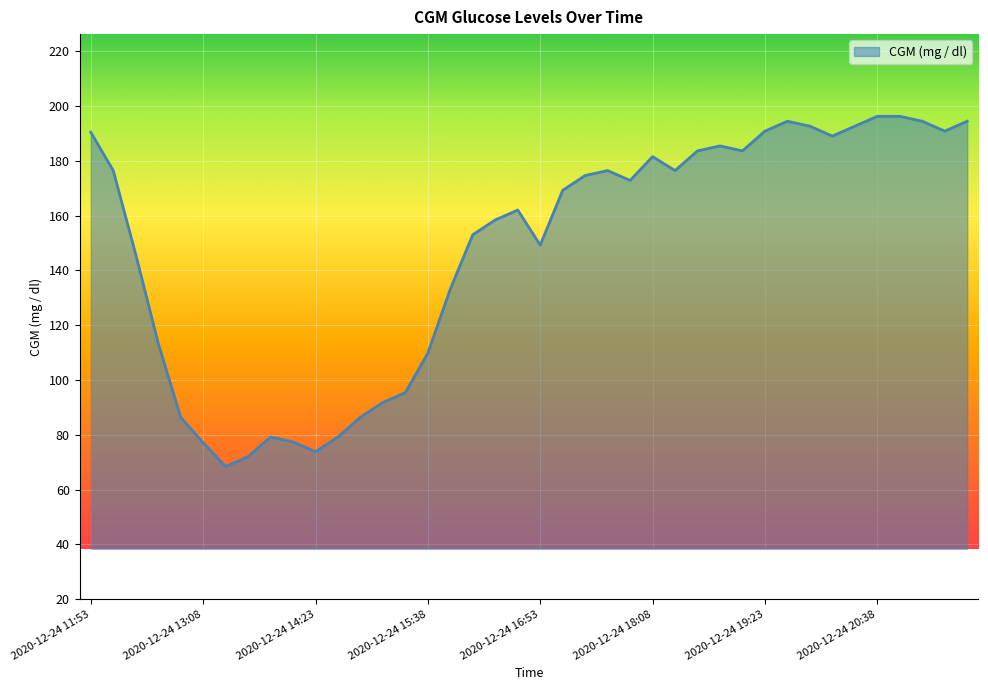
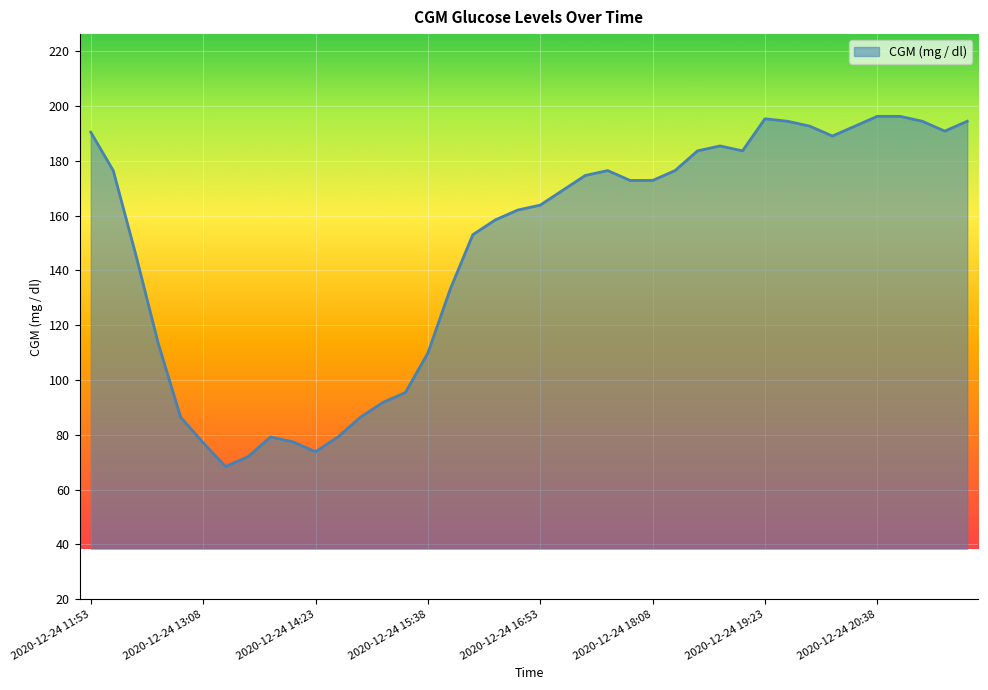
  {
    "2020-12-24 11:53": 190,
    "2020-12-24 13:08": 77,
    "2020-12-24 14:23": 74,
    "2020-12-24 15:38": 110,
-   "2020-12-24 16:53": 149,
-   "2020-12-24 18:08": 182,
-   "2020-12-24 19:23": 191,
+   "2020-12-24 16:53": 164,
+   "2020-12-24 18:08": 173,
+   "2020-12-24 19:23": 195,
    "2020-12-24 20:38": 196
  }
